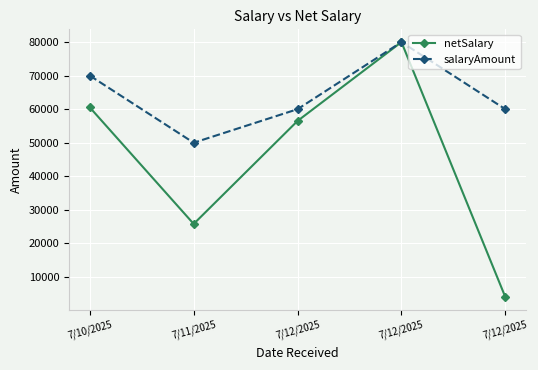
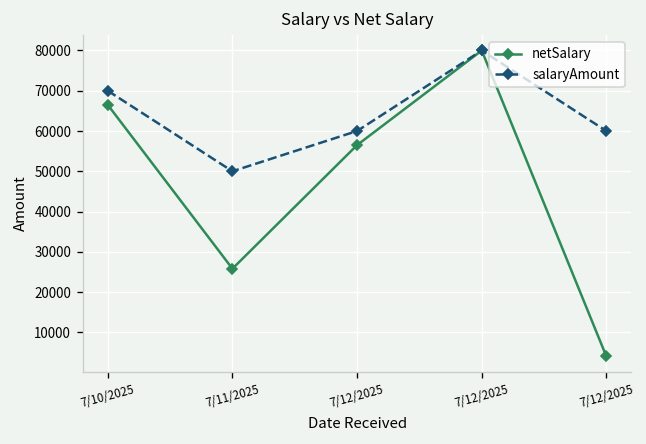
  {
    "netSalary": {
-     "7/10/2025": 61000,
+     "7/10/2025": 67000,
      "7/11/2025": 26000
    },
    "salaryAmount": {
      "7/10/2025": 70000,
      "7/11/2025": 50000
    }
  }
